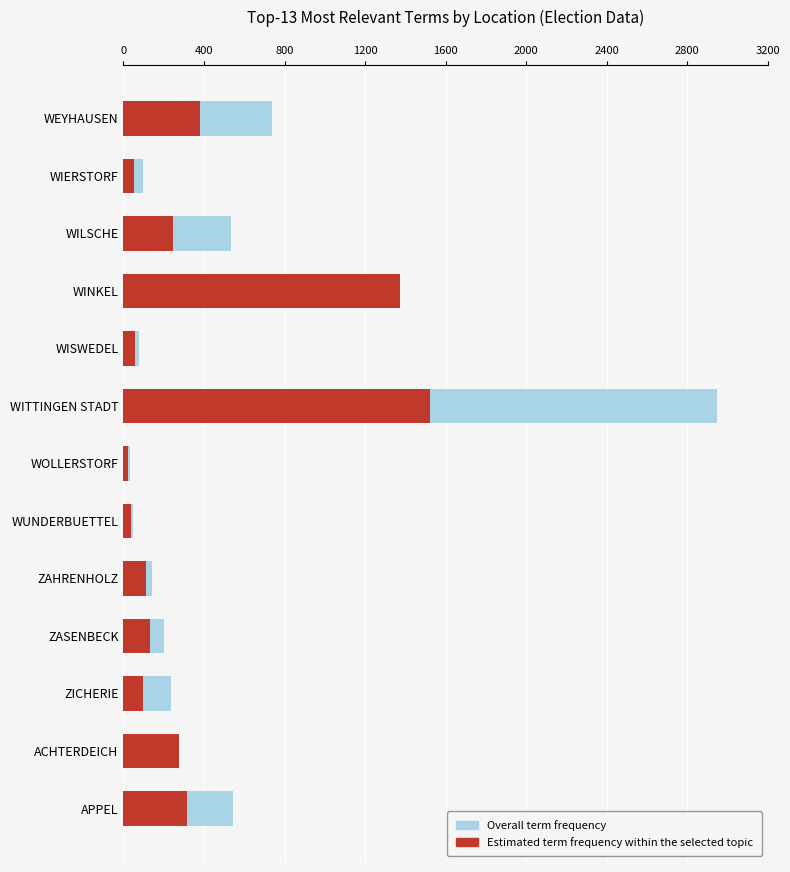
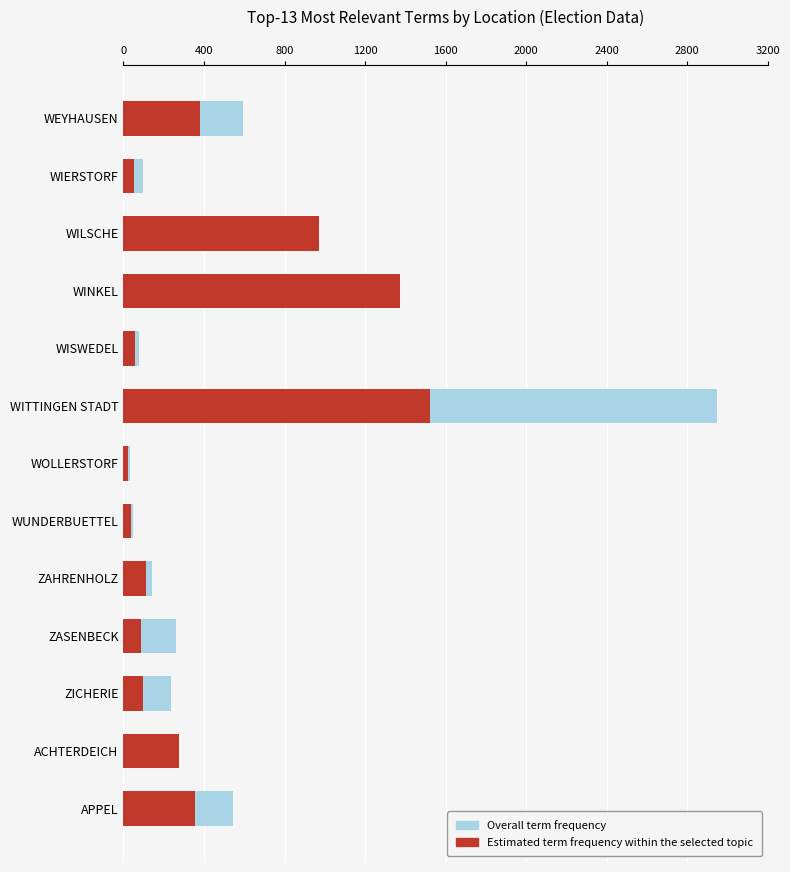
  {
    "Overall term frequency": {
-     "WEYHAUSEN": 740,
+     "WEYHAUSEN": 590,
      "WIERSTORF": 100,
      "WISWEDEL": 80,
      "WITTINGEN STADT": 2950,
      "WOLLERSTORF": 30,
      "WUNDERBUETTEL": 50,
      "ZAHRENHOLZ": 140,
-     "ZASENBECK": 200,
+     "ZASENBECK": 260,
      "ZICHERIE": 240,
      "APPEL": 540
    },
    "Estimated term frequency within the selected topic": {
-     "WILSCHE": 250,
+     "WILSCHE": 970,
      "WINKEL": 1380,
-     "ZASENBECK": 130,
+     "ZASENBECK": 90,
      "ACHTERDEICH": 280,
-     "APPEL": 310
+     "APPEL": 350
    }
  }
